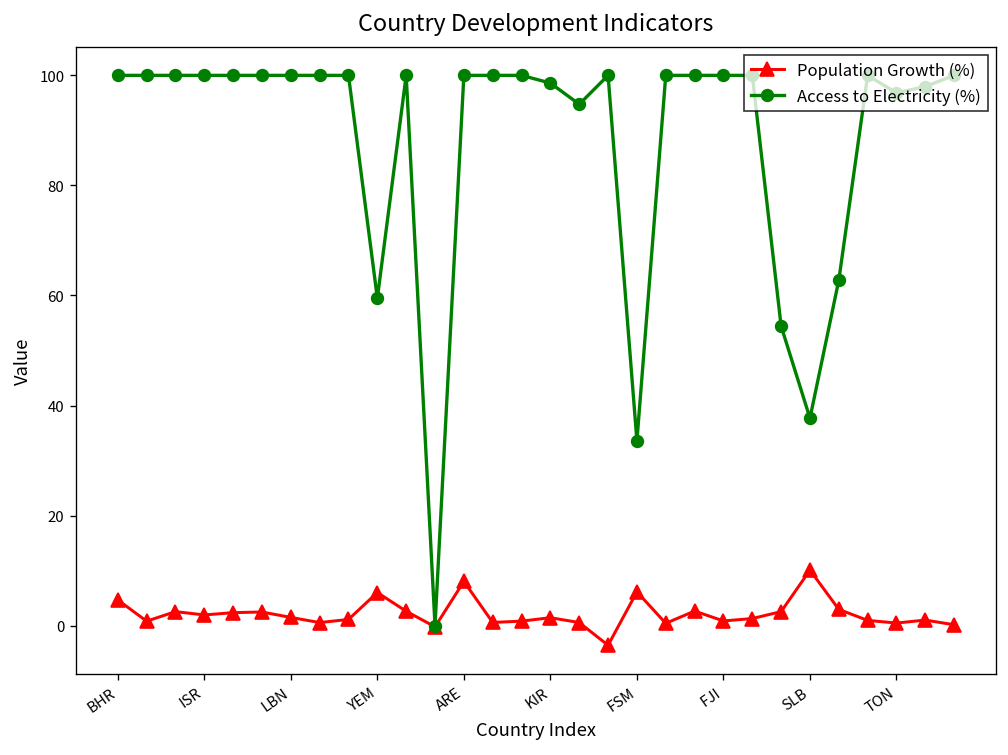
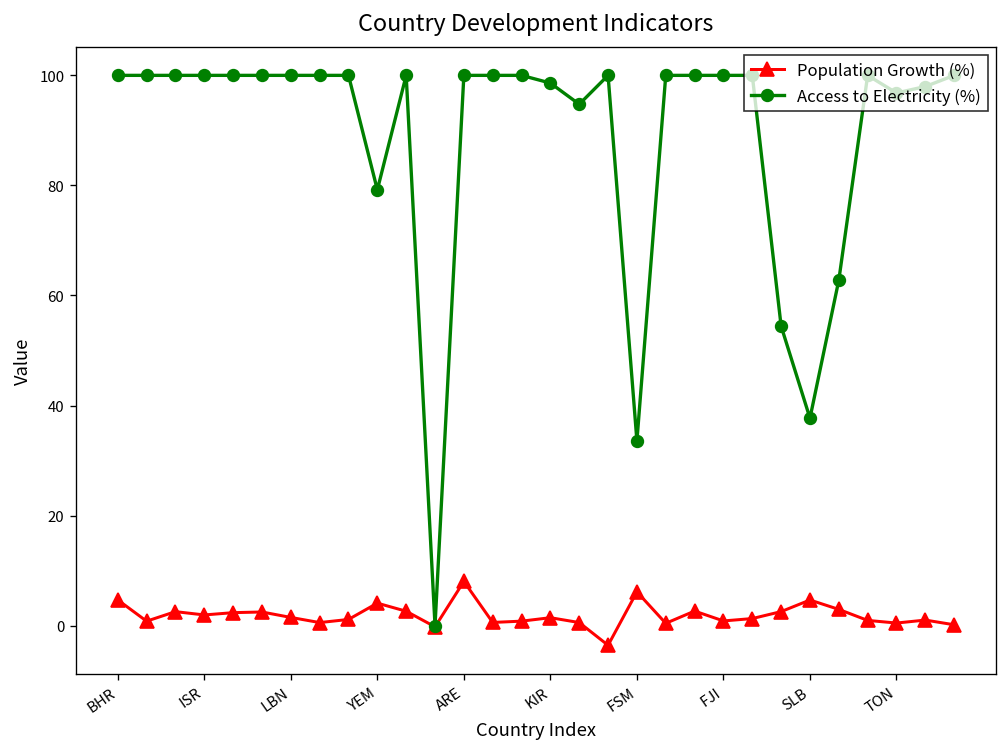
  {
    "Population Growth (%)": {
      "BHR": 5,
      "ISR": 2,
      "LBN": 1,
-     "YEM": 6,
+     "YEM": 4,
      "ARE": 8,
      "KIR": 1,
      "FSM": 6,
      "FJI": 1,
-     "SLB": 10,
+     "SLB": 5,
      "TON": 0
    },
    "Access to Electricity (%)": {
      "BHR": 100,
      "ISR": 100,
      "LBN": 100,
-     "YEM": 60,
+     "YEM": 79,
      "ARE": 100,
      "KIR": 99,
      "FSM": 34,
      "FJI": 100,
      "SLB": 38
    }
  }
